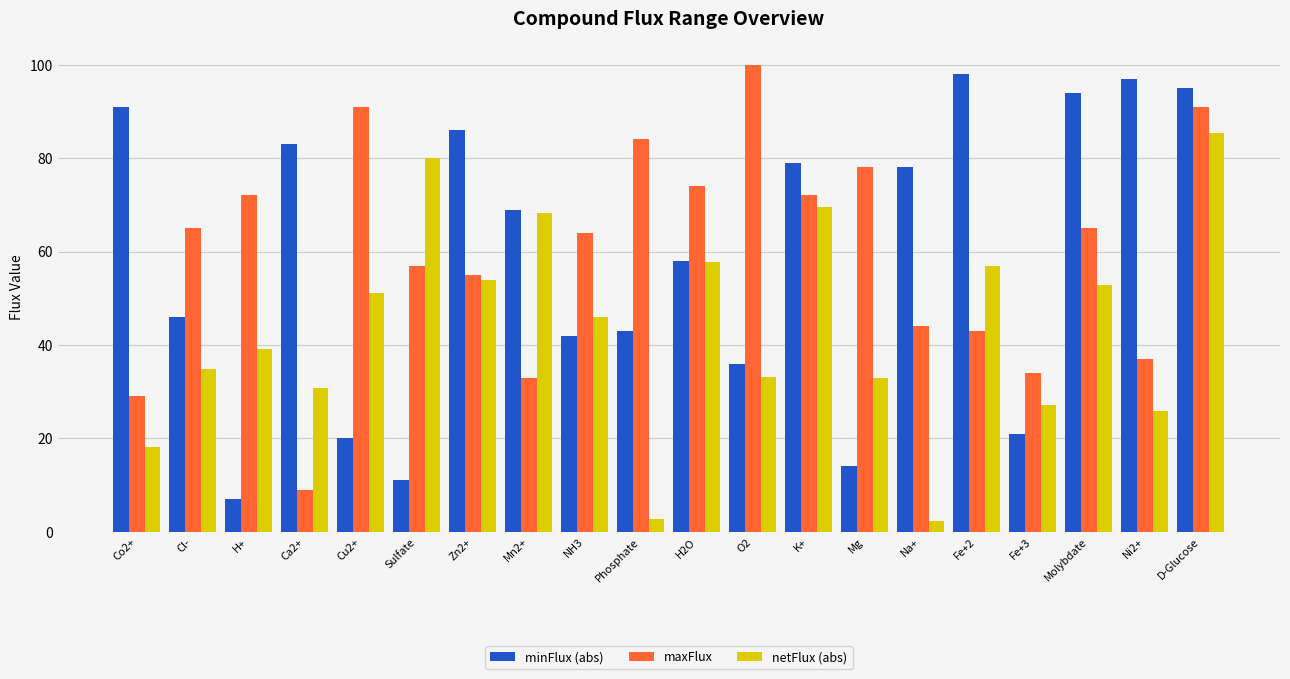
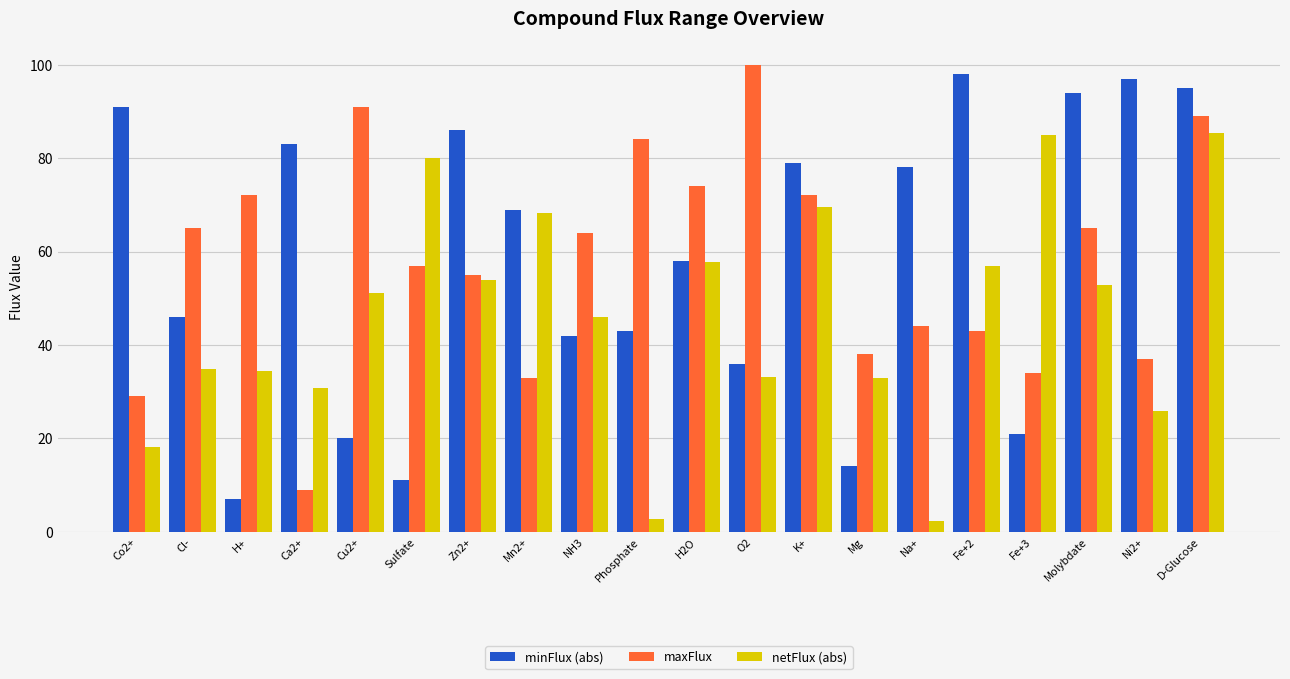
  {
    "minFlux (abs)": {
      "Co2+": 91,
      "Cl-": 46,
      "H+": 7,
      "Ca2+": 83,
      "Cu2+": 20,
      "Sulfate": 11,
      "Zn2+": 86,
      "Mn2+": 69,
      "NH3": 42,
      "Phosphate": 43,
      "H2O": 58,
      "O2": 36,
      "K+": 79,
      "Mg": 14,
      "Na+": 78,
      "Fe+2": 98,
      "Fe+3": 21,
      "Molybdate": 94,
      "Ni2+": 97,
      "D-Glucose": 95
    },
    "maxFlux": {
      "Co2+": 29,
      "Cl-": 65,
      "H+": 72,
      "Ca2+": 9,
      "Cu2+": 91,
      "Sulfate": 57,
      "Zn2+": 55,
      "Mn2+": 33,
      "NH3": 64,
      "Phosphate": 84,
      "H2O": 74,
      "O2": 100,
      "K+": 72,
-     "Mg": 78,
+     "Mg": 38,
      "Na+": 44,
      "Fe+2": 43,
      "Fe+3": 34,
      "Molybdate": 65,
      "Ni2+": 37,
-     "D-Glucose": 91
+     "D-Glucose": 89
    },
    "netFlux (abs)": {
      "Co2+": 18,
      "Cl-": 35,
-     "H+": 39,
+     "H+": 34,
      "Ca2+": 31,
      "Cu2+": 51,
      "Sulfate": 80,
      "Zn2+": 54,
      "Mn2+": 68,
      "NH3": 46,
      "Phosphate": 3,
      "H2O": 58,
      "O2": 33,
      "K+": 69,
      "Mg": 33,
      "Na+": 2,
      "Fe+2": 57,
-     "Fe+3": 27,
+     "Fe+3": 85,
      "Molybdate": 53,
      "Ni2+": 26,
      "D-Glucose": 85
    }
  }
